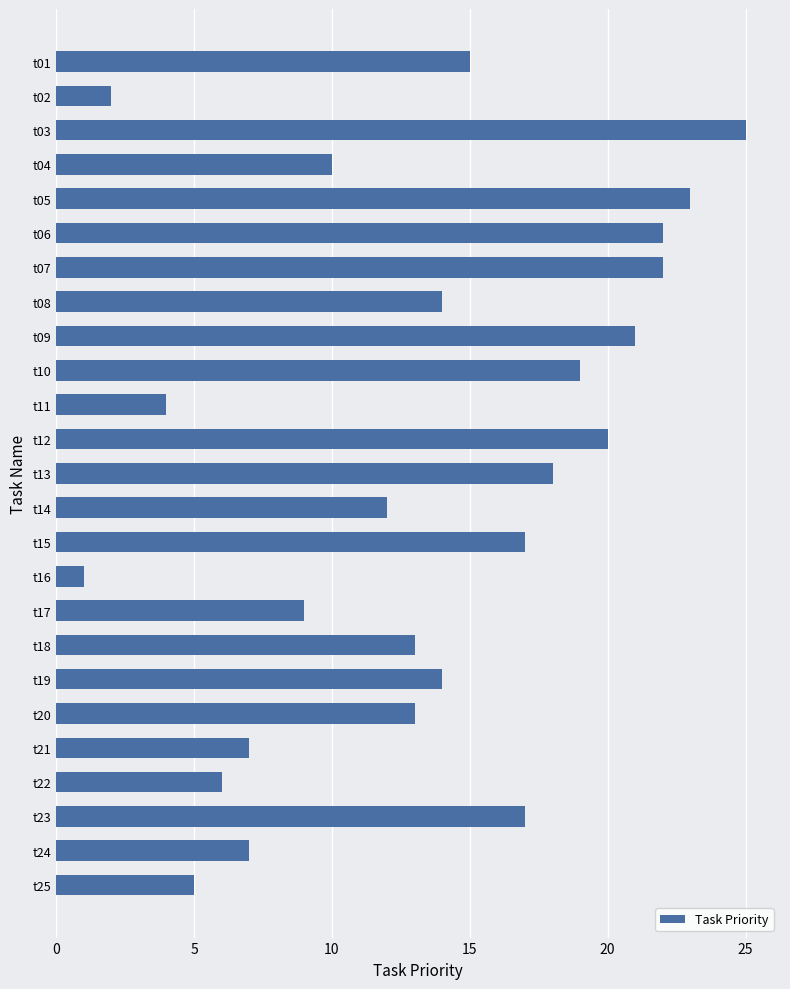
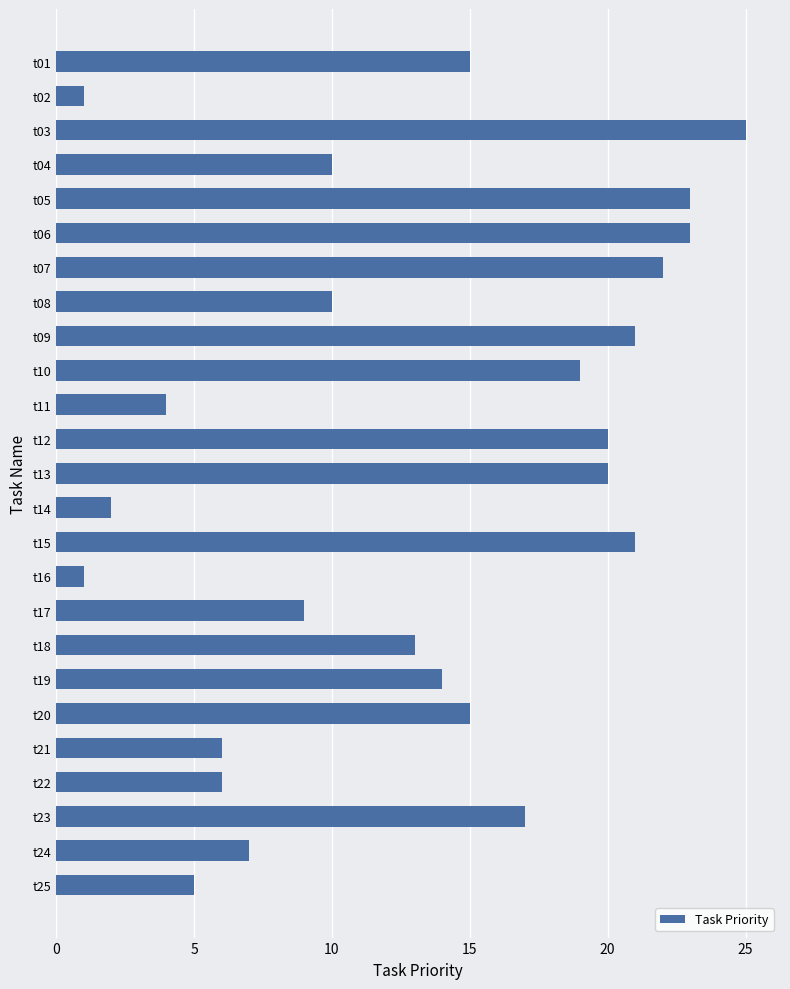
  {
    "t01": 15,
-   "t02": 2,
+   "t02": 1,
    "t03": 25,
    "t04": 10,
    "t05": 23,
-   "t06": 22,
+   "t06": 23,
    "t07": 22,
-   "t08": 14,
+   "t08": 10,
    "t09": 21,
    "t10": 19,
    "t11": 4,
    "t12": 20,
-   "t13": 18,
-   "t14": 12,
-   "t15": 17,
+   "t13": 20,
+   "t14": 2,
+   "t15": 21,
    "t16": 1,
    "t17": 9,
    "t18": 13,
    "t19": 14,
-   "t20": 13,
-   "t21": 7,
+   "t20": 15,
+   "t21": 6,
    "t22": 6,
    "t23": 17,
    "t24": 7,
    "t25": 5
  }
